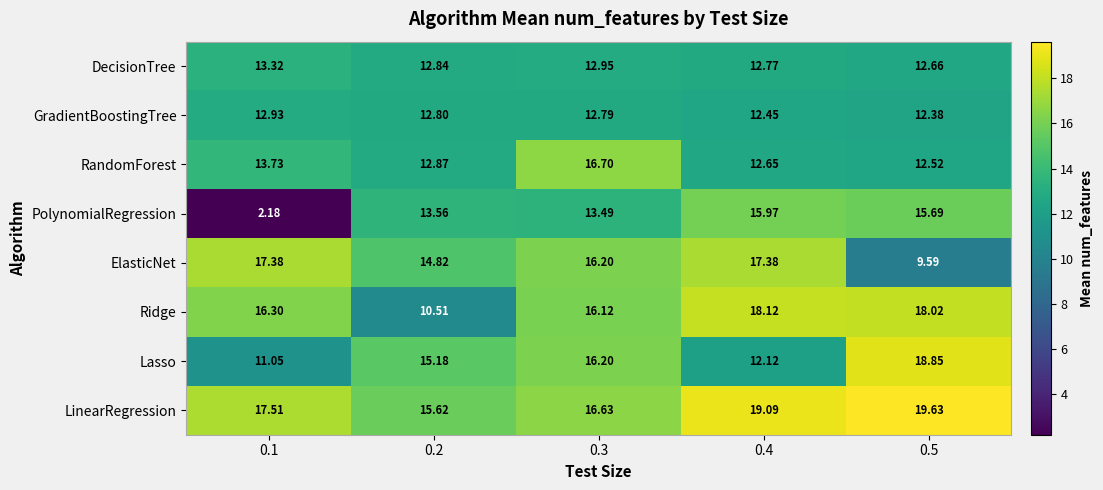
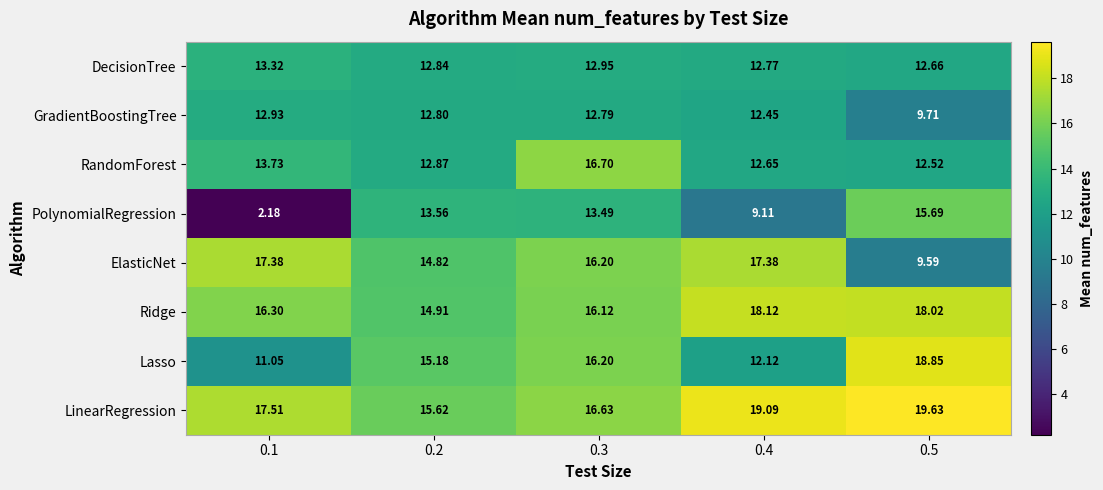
  {
    "DecisionTree": {
      "0.1": 13.32,
      "0.2": 12.84,
      "0.3": 12.95,
      "0.4": 12.77,
      "0.5": 12.66
    },
    "GradientBoostingTree": {
      "0.1": 12.93,
      "0.2": 12.80,
      "0.3": 12.79,
      "0.4": 12.45,
-     "0.5": 12.38
+     "0.5": 9.71
    },
    "RandomForest": {
      "0.1": 13.73,
      "0.2": 12.87,
      "0.3": 16.70,
      "0.4": 12.65,
      "0.5": 12.52
    },
    "PolynomialRegression": {
      "0.1": 2.18,
      "0.2": 13.56,
      "0.3": 13.49,
-     "0.4": 15.97,
+     "0.4": 9.11,
      "0.5": 15.69
    },
    "ElasticNet": {
      "0.1": 17.38,
      "0.2": 14.82,
      "0.3": 16.20,
      "0.4": 17.38,
      "0.5": 9.59
    },
    "Ridge": {
      "0.1": 16.30,
-     "0.2": 10.51,
+     "0.2": 14.91,
      "0.3": 16.12,
      "0.4": 18.12,
      "0.5": 18.02
    },
    "Lasso": {
      "0.1": 11.05,
      "0.2": 15.18,
      "0.3": 16.20,
      "0.4": 12.12,
      "0.5": 18.85
    },
    "LinearRegression": {
      "0.1": 17.51,
      "0.2": 15.62,
      "0.3": 16.63,
      "0.4": 19.09,
      "0.5": 19.63
    }
  }
